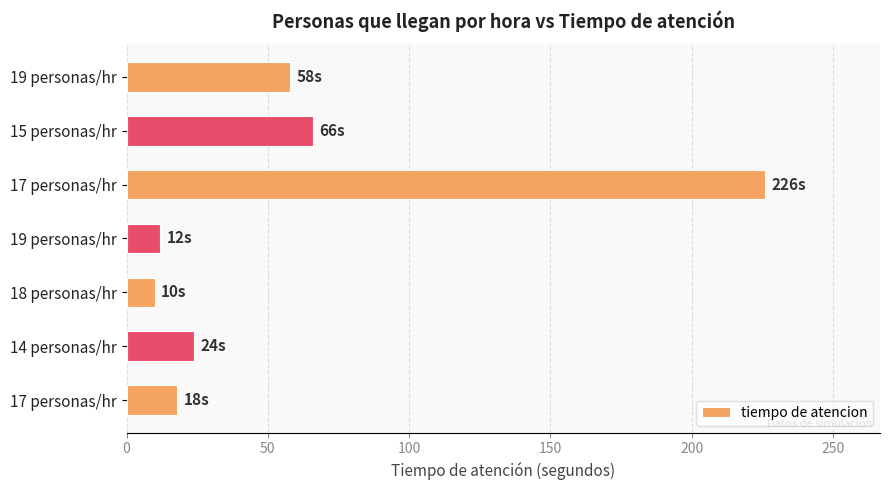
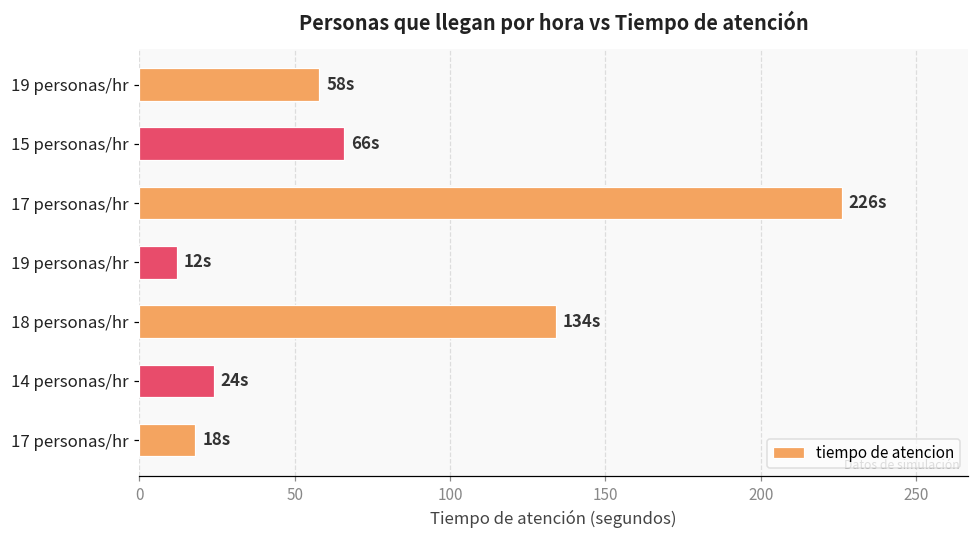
  {
    "15 personas/hr": "66s",
-   "18 personas/hr": "10s",
+   "18 personas/hr": "134s",
    "14 personas/hr": "24s"
  }
